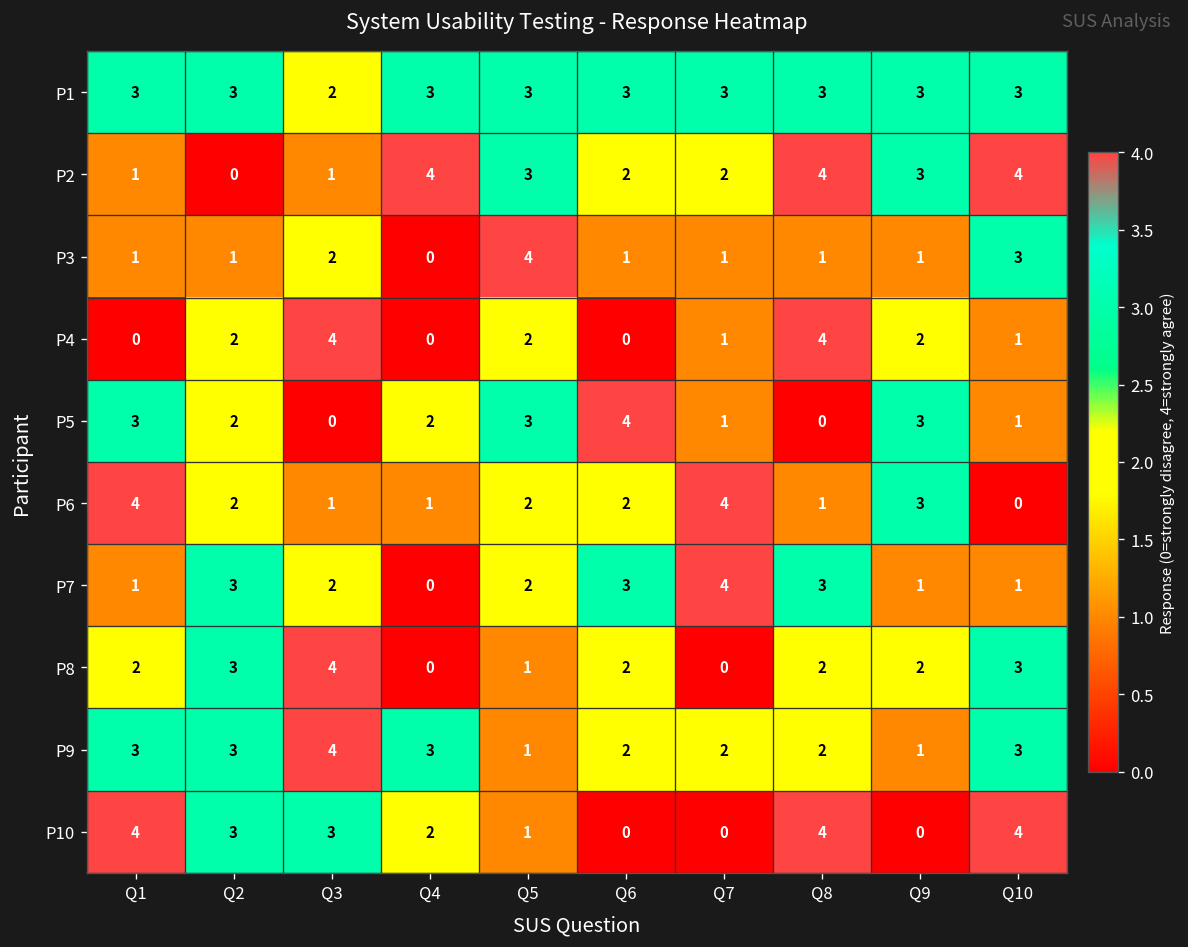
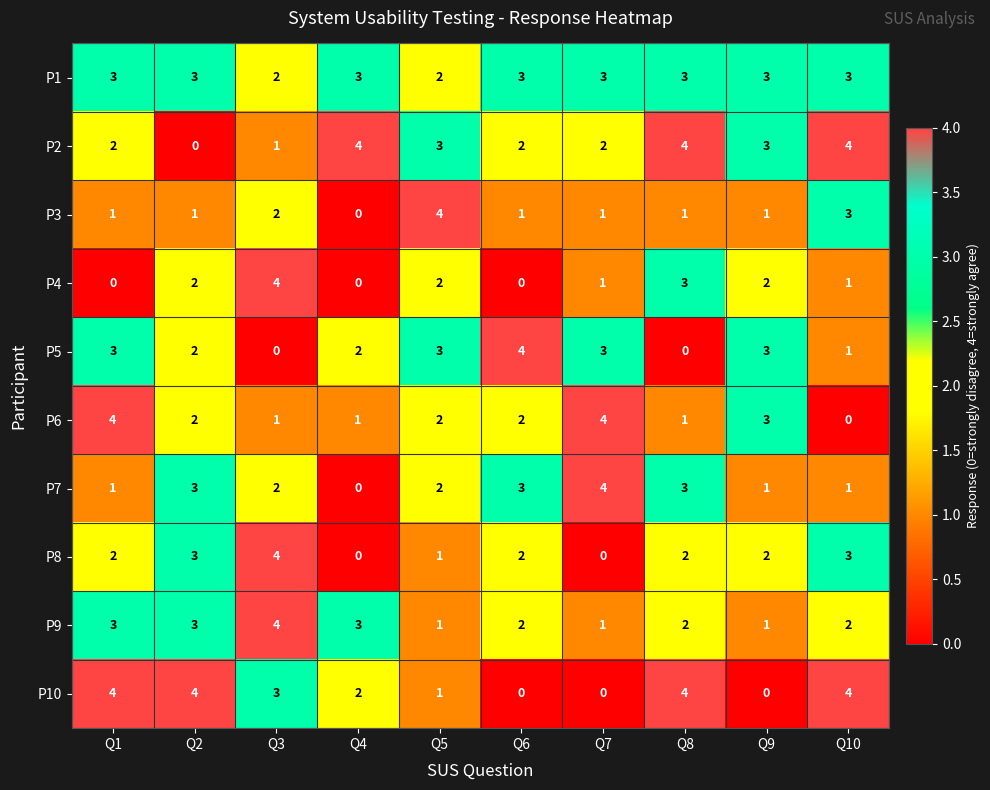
  {
    "P1": {
      "Q1": 3,
      "Q2": 3,
      "Q3": 2,
      "Q4": 3,
-     "Q5": 3,
+     "Q5": 2,
      "Q6": 3,
      "Q7": 3,
      "Q8": 3,
      "Q9": 3,
      "Q10": 3
    },
    "P2": {
-     "Q1": 1,
+     "Q1": 2,
      "Q2": 0,
      "Q3": 1,
      "Q4": 4,
      "Q5": 3,
      "Q6": 2,
      "Q7": 2,
      "Q8": 4,
      "Q9": 3,
      "Q10": 4
    },
    "P3": {
      "Q1": 1,
      "Q2": 1,
      "Q3": 2,
      "Q4": 0,
      "Q5": 4,
      "Q6": 1,
      "Q7": 1,
      "Q8": 1,
      "Q9": 1,
      "Q10": 3
    },
    "P4": {
      "Q1": 0,
      "Q2": 2,
      "Q3": 4,
      "Q4": 0,
      "Q5": 2,
      "Q6": 0,
      "Q7": 1,
-     "Q8": 4,
+     "Q8": 3,
      "Q9": 2,
      "Q10": 1
    },
    "P5": {
      "Q1": 3,
      "Q2": 2,
      "Q3": 0,
      "Q4": 2,
      "Q5": 3,
      "Q6": 4,
-     "Q7": 1,
+     "Q7": 3,
      "Q8": 0,
      "Q9": 3,
      "Q10": 1
    },
    "P6": {
      "Q1": 4,
      "Q2": 2,
      "Q3": 1,
      "Q4": 1,
      "Q5": 2,
      "Q6": 2,
      "Q7": 4,
      "Q8": 1,
      "Q9": 3,
      "Q10": 0
    },
    "P7": {
      "Q1": 1,
      "Q2": 3,
      "Q3": 2,
      "Q4": 0,
      "Q5": 2,
      "Q6": 3,
      "Q7": 4,
      "Q8": 3,
      "Q9": 1,
      "Q10": 1
    },
    "P8": {
      "Q1": 2,
      "Q2": 3,
      "Q3": 4,
      "Q4": 0,
      "Q5": 1,
      "Q6": 2,
      "Q7": 0,
      "Q8": 2,
      "Q9": 2,
      "Q10": 3
    },
    "P9": {
      "Q1": 3,
      "Q2": 3,
      "Q3": 4,
      "Q4": 3,
      "Q5": 1,
      "Q6": 2,
-     "Q7": 2,
+     "Q7": 1,
      "Q8": 2,
      "Q9": 1,
-     "Q10": 3
+     "Q10": 2
    },
    "P10": {
      "Q1": 4,
-     "Q2": 3,
+     "Q2": 4,
      "Q3": 3,
      "Q4": 2,
      "Q5": 1,
      "Q6": 0,
      "Q7": 0,
      "Q8": 4,
      "Q9": 0,
      "Q10": 4
    }
  }
